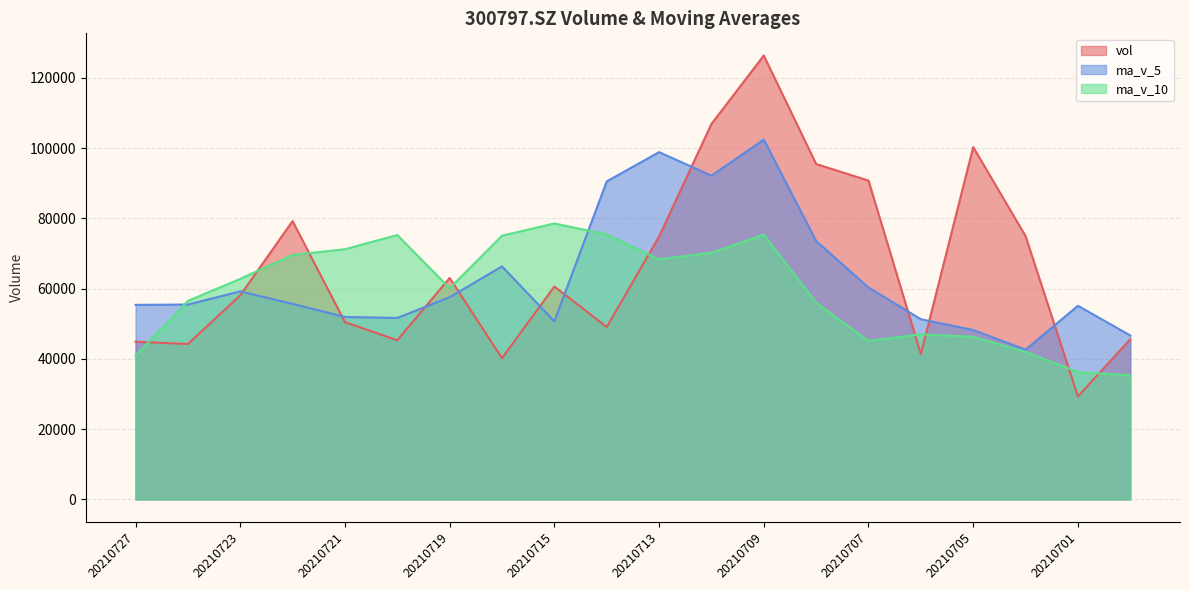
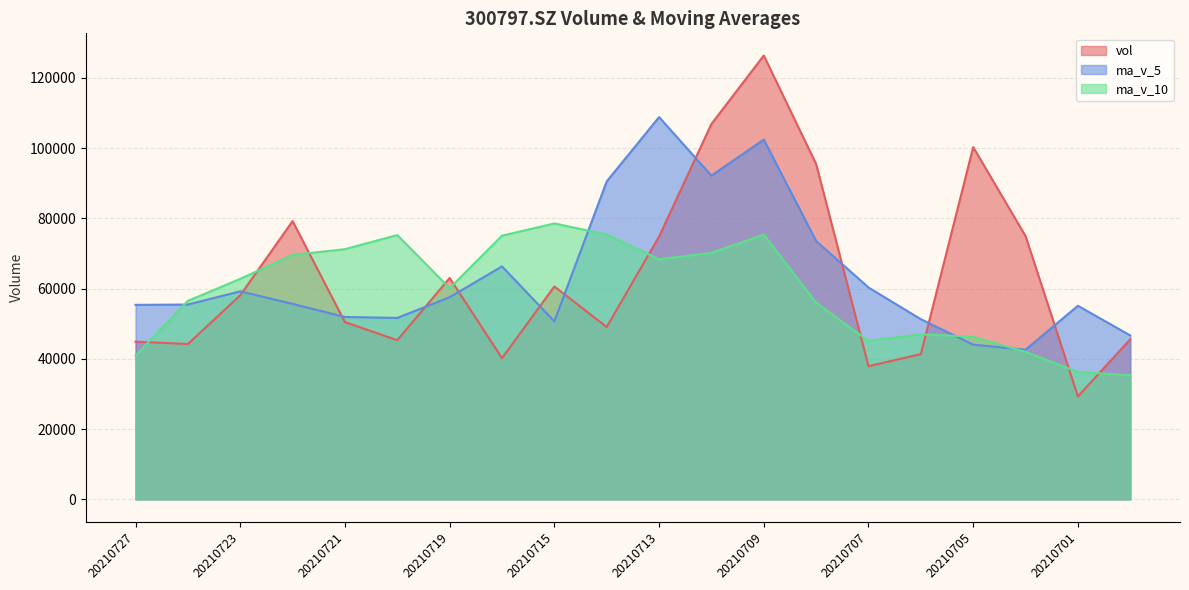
  {
    "vol": {
      "20210727": 45000,
      "20210723": 58000,
      "20210721": 50000,
      "20210719": 63000,
      "20210715": 61000,
      "20210713": 75000,
      "20210709": 126000,
-     "20210707": 91000,
+     "20210707": 38000,
      "20210705": 100000,
      "20210701": 29000
    },
    "ma_v_5": {
      "20210727": 55000,
      "20210723": 59000,
      "20210721": 52000,
      "20210719": 58000,
      "20210715": 51000,
-     "20210713": 99000,
+     "20210713": 109000,
      "20210709": 102000,
      "20210707": 60000,
-     "20210705": 48000,
+     "20210705": 44000,
      "20210701": 55000
    },
    "ma_v_10": {
      "20210727": 41000,
      "20210723": 63000,
      "20210721": 71000,
      "20210719": 60000,
      "20210715": 79000,
      "20210713": 68000,
      "20210709": 75000,
      "20210707": 45000,
      "20210705": 46000,
      "20210701": 36000
    }
  }
